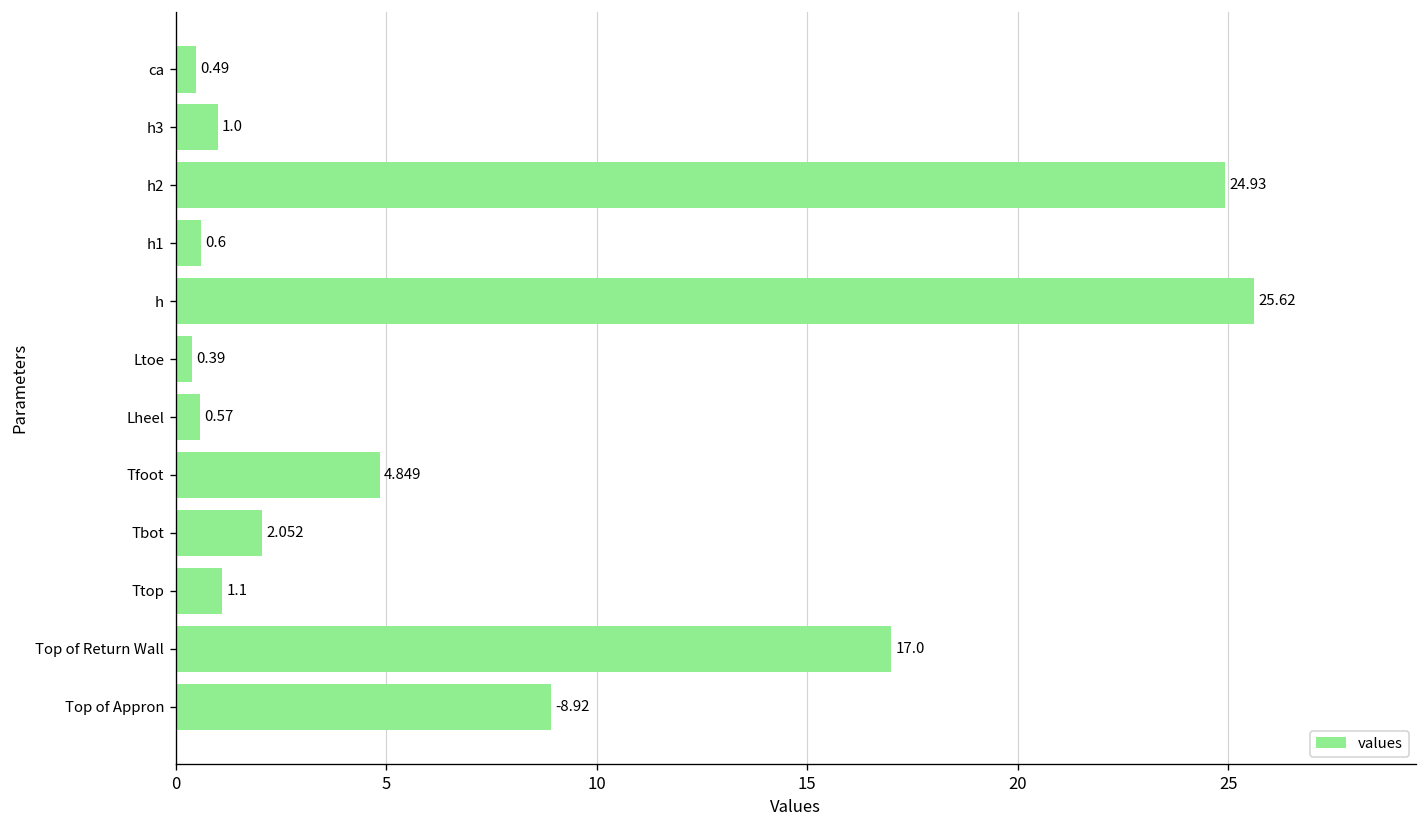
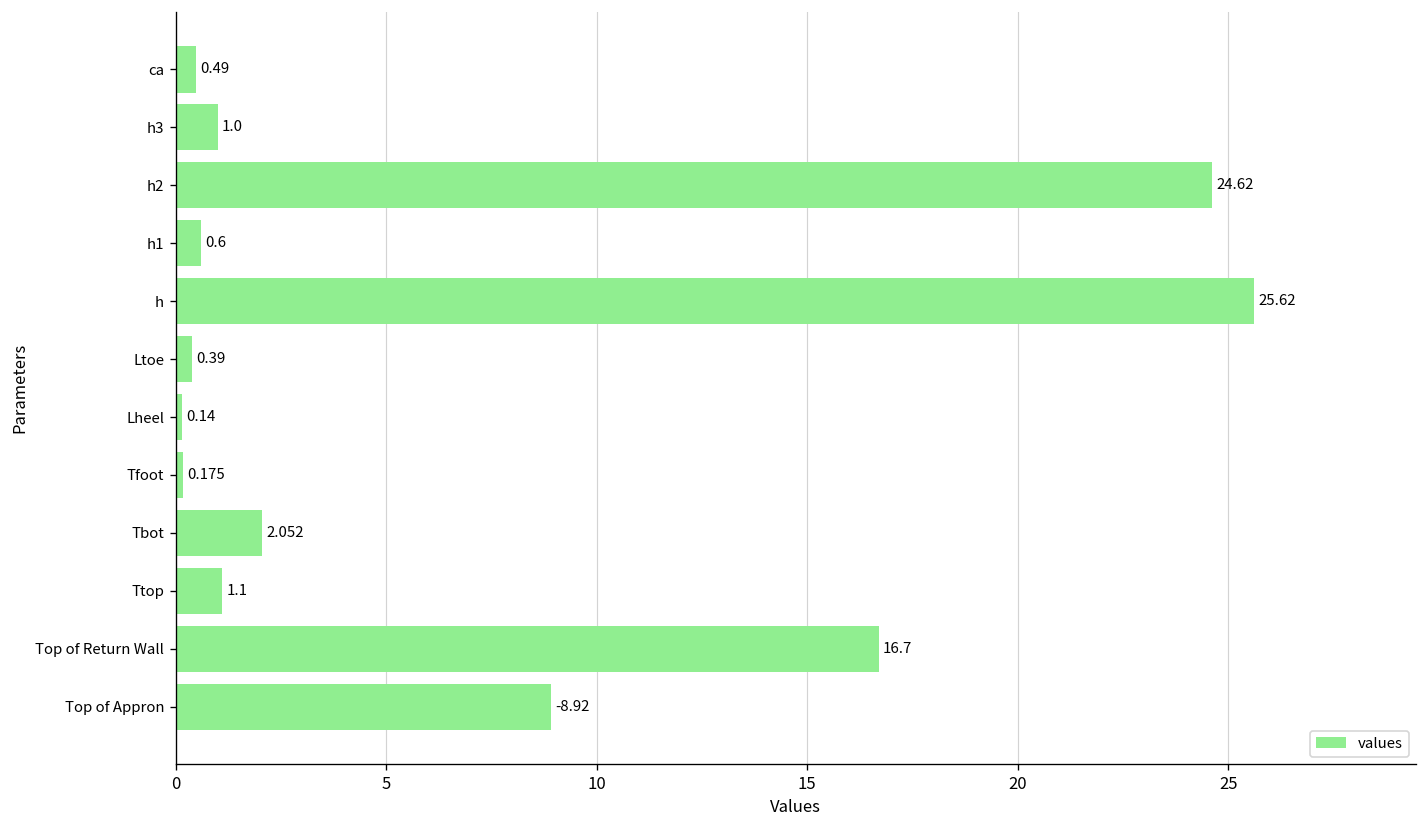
  {
    "ca": 0.49,
    "h3": 1.0,
-   "h2": 24.93,
+   "h2": 24.62,
    "h1": 0.6,
    "h": 25.62,
    "Ltoe": 0.39,
-   "Lheel": 0.57,
-   "Tfoot": 4.849,
+   "Lheel": 0.14,
+   "Tfoot": 0.175,
    "Tbot": 2.052,
    "Ttop": 1.1,
-   "Top of Return Wall": 17.0
+   "Top of Return Wall": 16.7
  }
